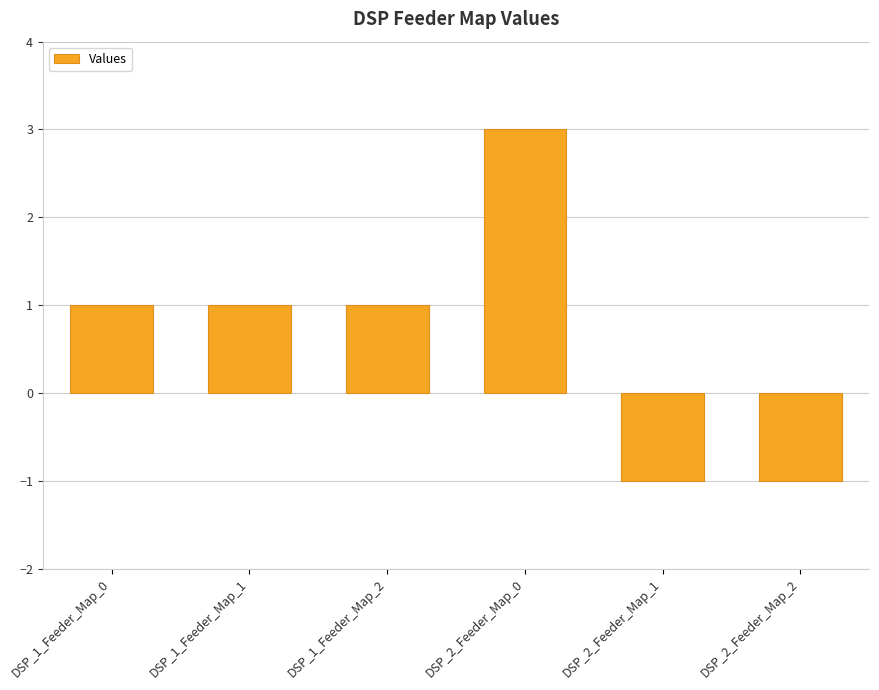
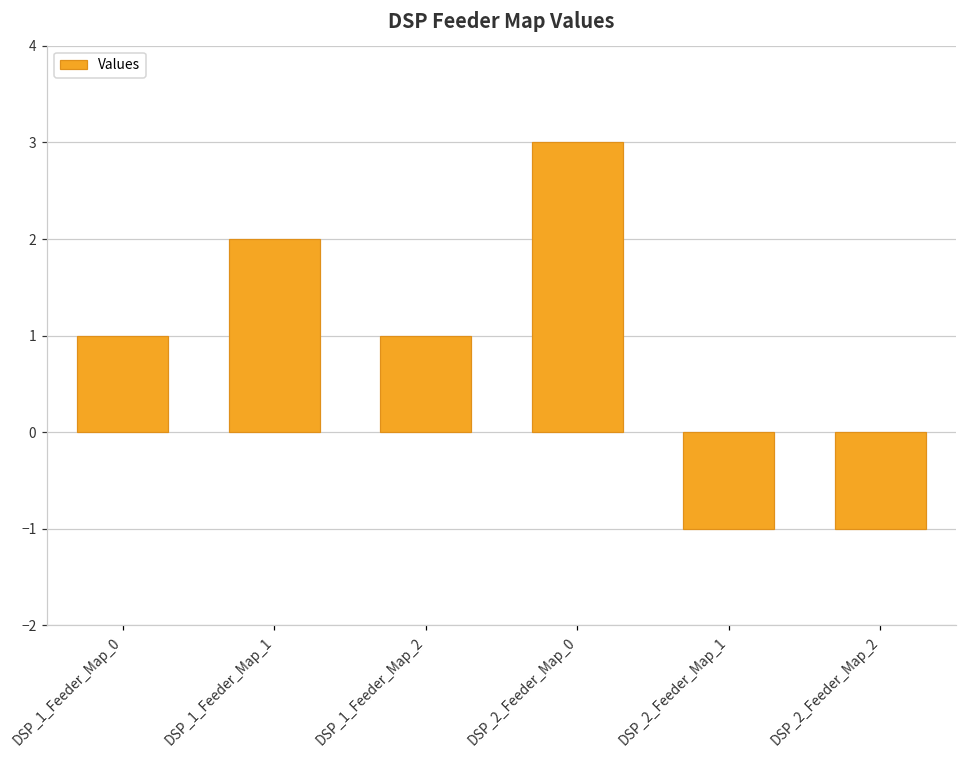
  {
    "DSP_1_Feeder_Map_0": 1,
-   "DSP_1_Feeder_Map_1": 1,
+   "DSP_1_Feeder_Map_1": 2,
    "DSP_1_Feeder_Map_2": 1,
    "DSP_2_Feeder_Map_0": 3,
    "DSP_2_Feeder_Map_1": -1,
    "DSP_2_Feeder_Map_2": -1
  }
